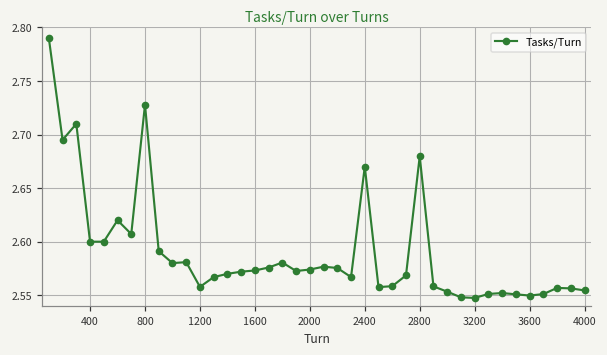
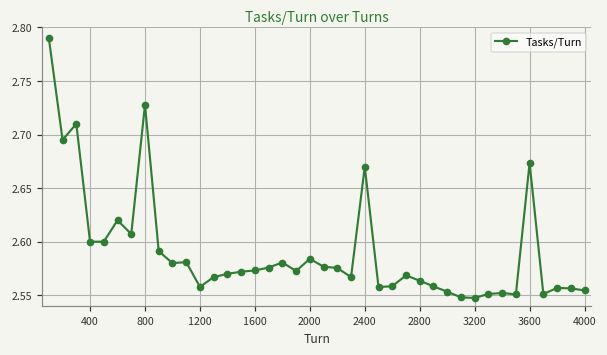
  {
    "400": 2.60,
    "800": 2.73,
    "1200": 2.56,
    "1600": 2.57,
-   "2000": 2.57,
+   "2000": 2.58,
    "2400": 2.67,
-   "2800": 2.68,
+   "2800": 2.56,
    "3200": 2.55,
-   "3600": 2.55,
+   "3600": 2.67,
    "4000": 2.55
  }
